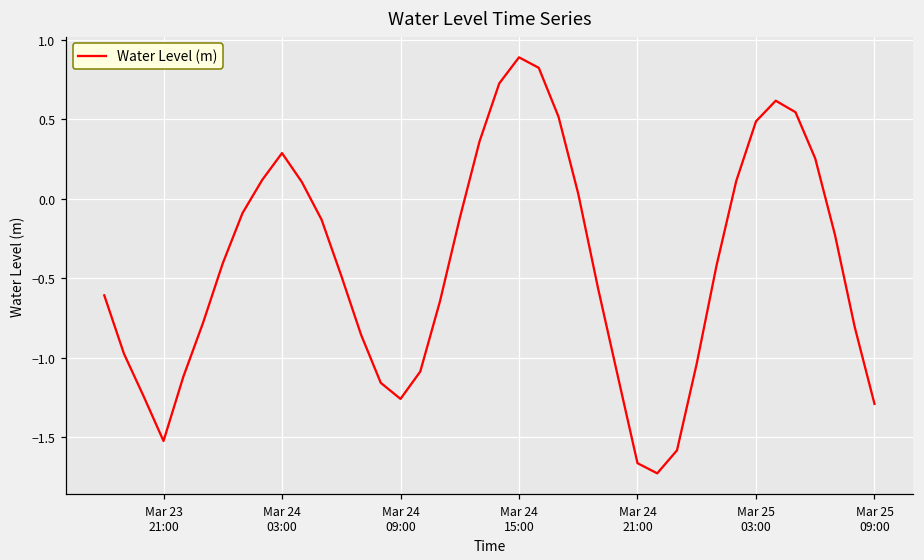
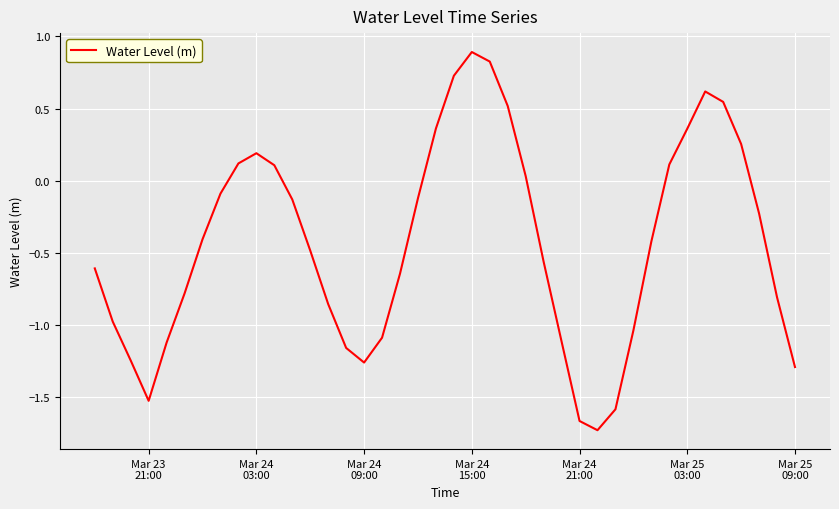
  {
    "Mar 23 21:00": -1.52,
-   "Mar 24 03:00": 0.29,
+   "Mar 24 03:00": 0.19,
    "Mar 24 09:00": -1.26,
    "Mar 24 15:00": 0.89,
    "Mar 24 21:00": -1.66,
-   "Mar 25 03:00": 0.49,
+   "Mar 25 03:00": 0.36,
    "Mar 25 09:00": -1.29
  }
